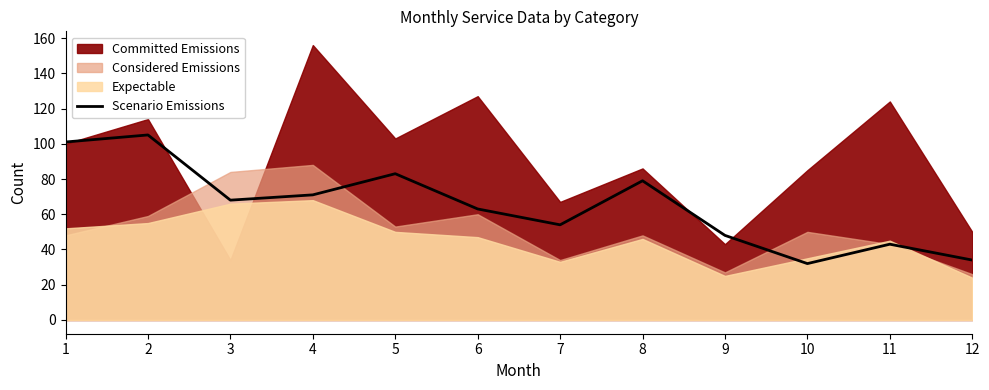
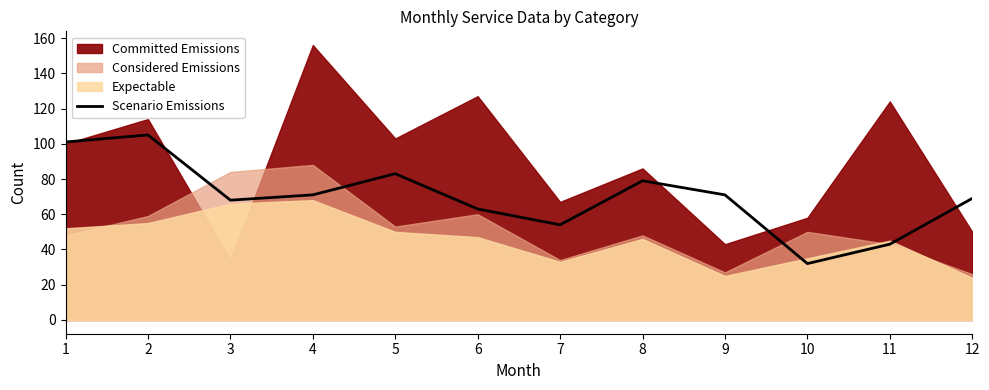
  {
    "Scenario Emissions": {
      "2": 105,
      "3": 68,
      "4": 71,
      "5": 83,
      "6": 63,
      "7": 54,
      "8": 79,
-     "9": 48,
+     "9": 71,
      "10": 32,
-     "12": 34
+     "12": 69
    },
    "Committed Emissions": {
      "2": 114,
      "3": 34,
      "4": 156,
      "5": 103,
      "6": 127,
      "7": 67,
      "8": 86,
      "9": 43,
-     "10": 85,
+     "10": 58,
      "11": 124,
      "12": 50
    }
  }
